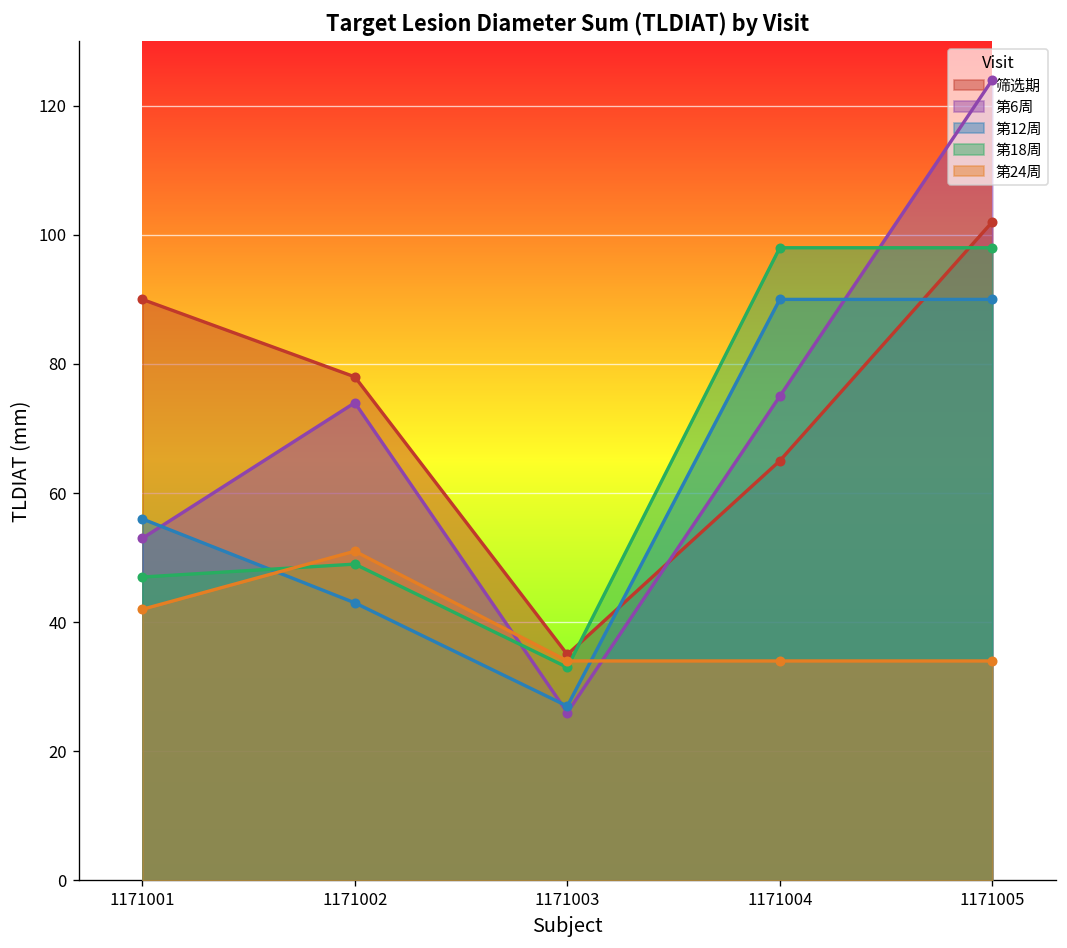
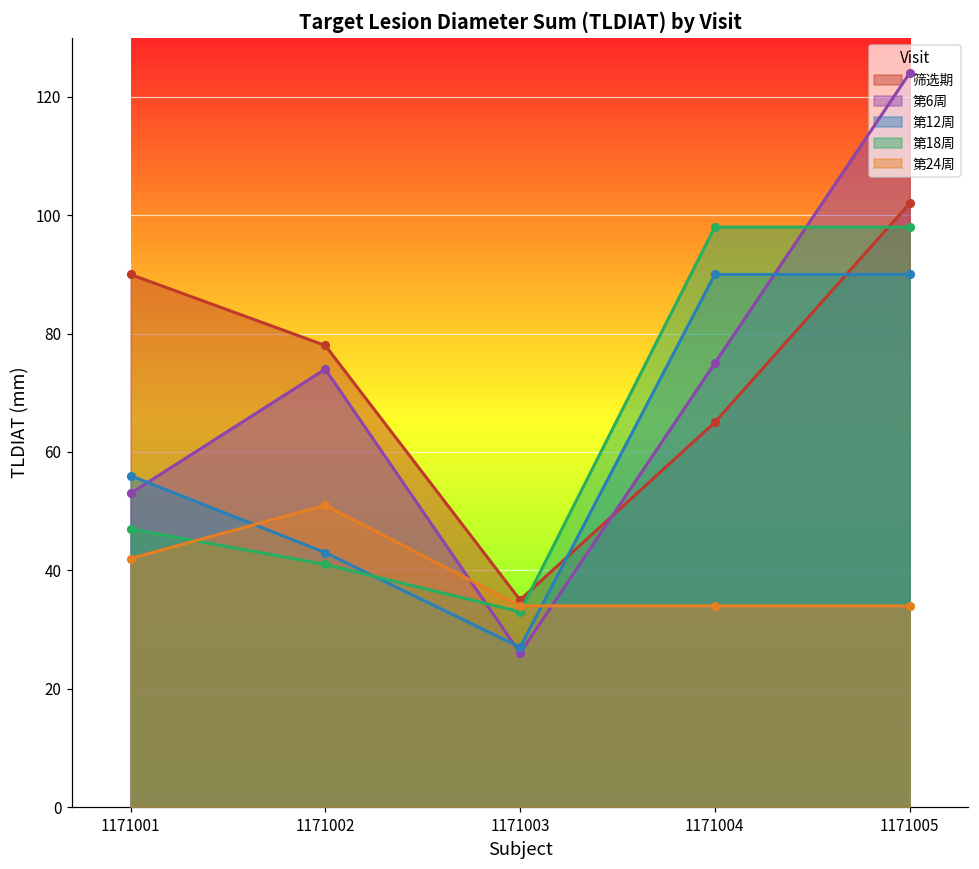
  {
    "第6周": {
      "1171001": 53,
      "1171002": 74,
      "1171003": 26,
      "1171004": 75
    },
    "第12周": {
      "1171001": 56,
      "1171002": 43,
      "1171003": 27,
      "1171004": 90,
      "1171005": 90
    },
    "第18周": {
      "1171001": 47,
-     "1171002": 49,
+     "1171002": 41,
      "1171003": 33,
      "1171004": 98,
      "1171005": 98
    }
  }
